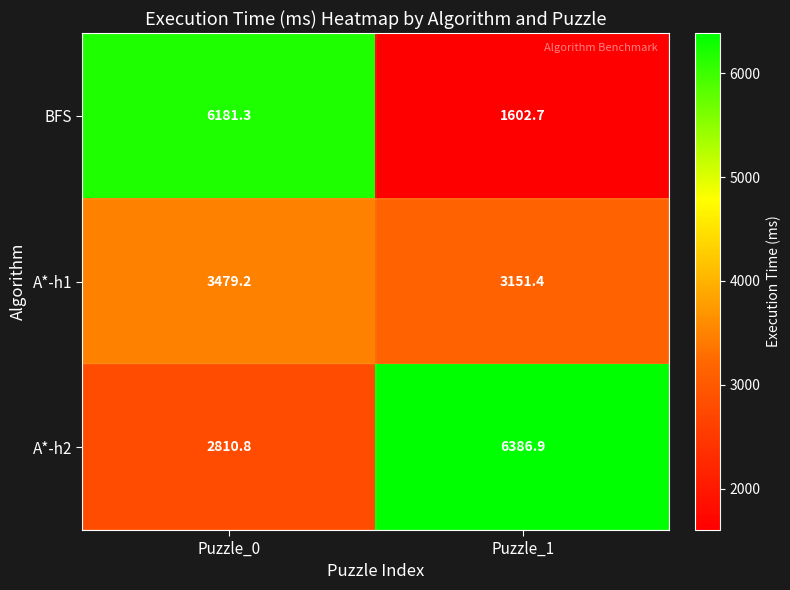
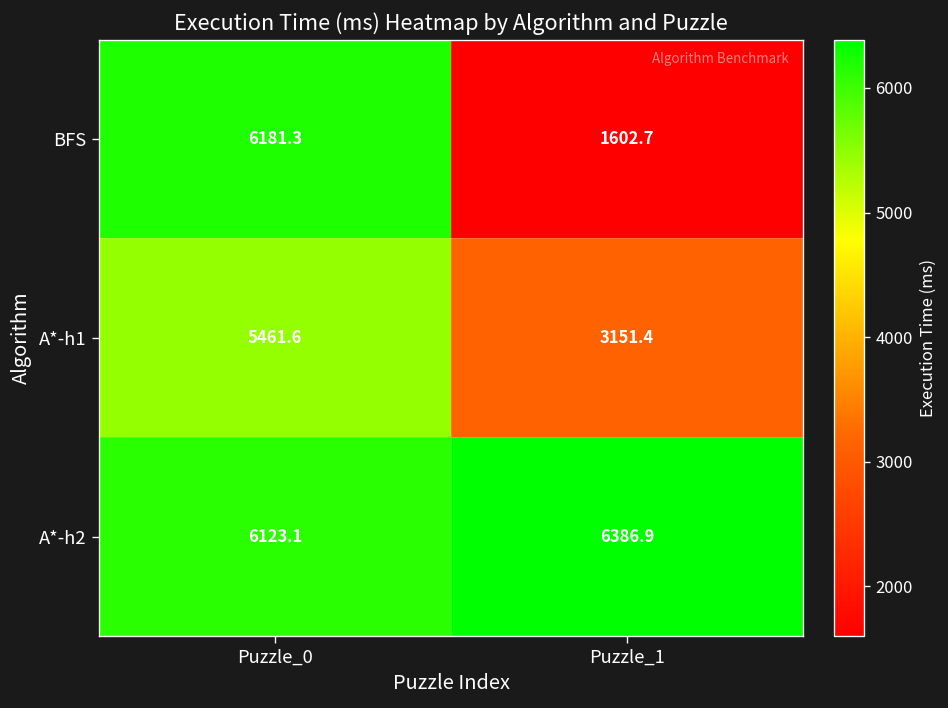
  {
    "BFS": {
      "Puzzle_0": 6181.3
    },
    "A*-h1": {
-     "Puzzle_0": 3479.2,
+     "Puzzle_0": 5461.6,
      "Puzzle_1": 3151.4
    },
    "A*-h2": {
-     "Puzzle_0": 2810.8,
+     "Puzzle_0": 6123.1,
      "Puzzle_1": 6386.9
    }
  }
